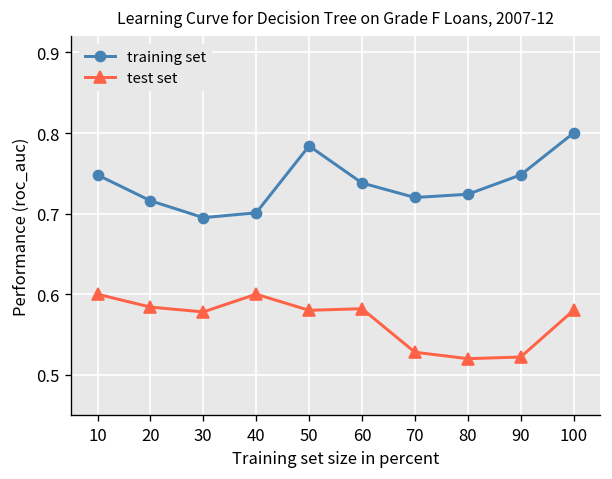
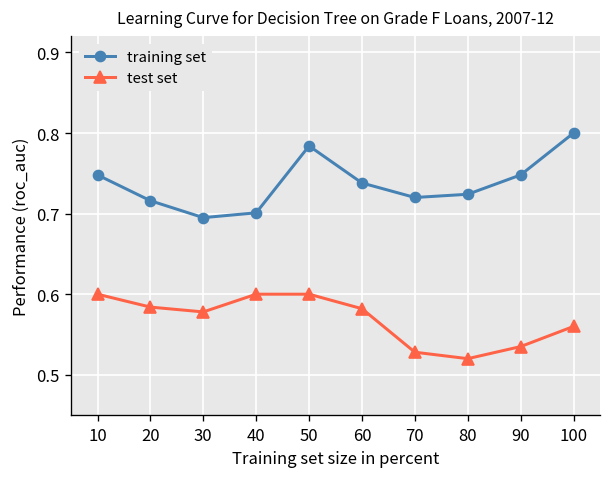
  {
    "training set": {
      "10": 0.75,
      "20": 0.72,
      "30": 0.70,
      "40": 0.70,
      "50": 0.78,
      "60": 0.74,
      "70": 0.72,
      "80": 0.72,
      "90": 0.75,
      "100": 0.80
    },
    "test set": {
      "10": 0.60,
      "20": 0.58,
      "30": 0.58,
      "40": 0.60,
-     "50": 0.58,
+     "50": 0.60,
      "60": 0.58,
      "70": 0.53,
      "80": 0.52,
-     "90": 0.52,
-     "100": 0.58
+     "90": 0.54,
+     "100": 0.56
    }
  }
